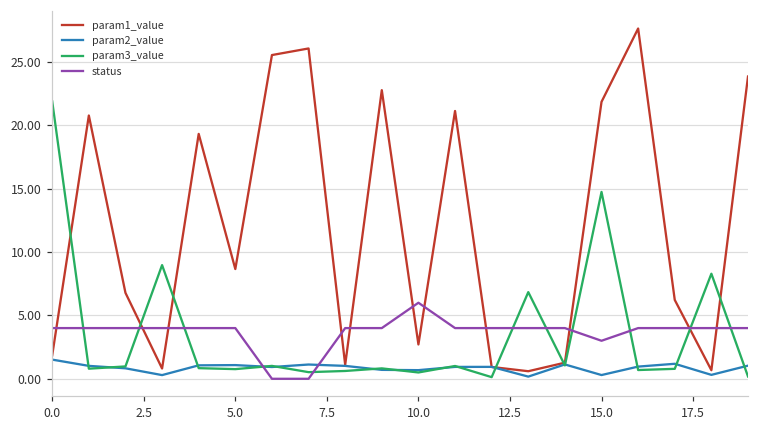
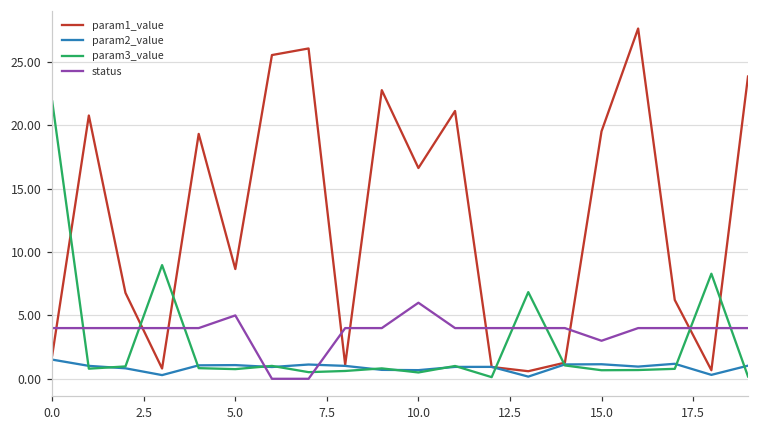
  {
    "param1_value": {
      "0.0": 1.9,
      "5.0": 8.7,
-     "10.0": 2.7,
-     "15.0": 21.8
+     "10.0": 16.6,
+     "15.0": 19.5
    },
    "param2_value": {
      "0.0": 1.5,
      "5.0": 1.1,
-     "15.0": 0.3
+     "15.0": 1.1
    },
    "param3_value": {
      "0.0": 21.9,
      "5.0": 0.8,
-     "15.0": 14.7
+     "15.0": 0.7
    },
    "status": {
      "0.0": 4,
-     "5.0": 4,
+     "5.0": 5,
      "10.0": 6,
      "15.0": 3
    }
  }
